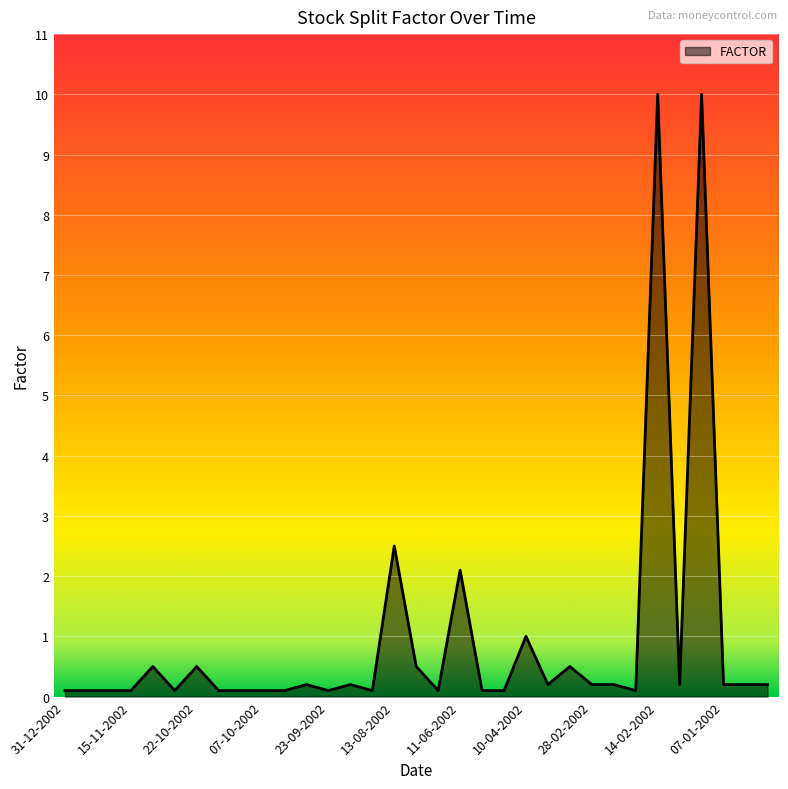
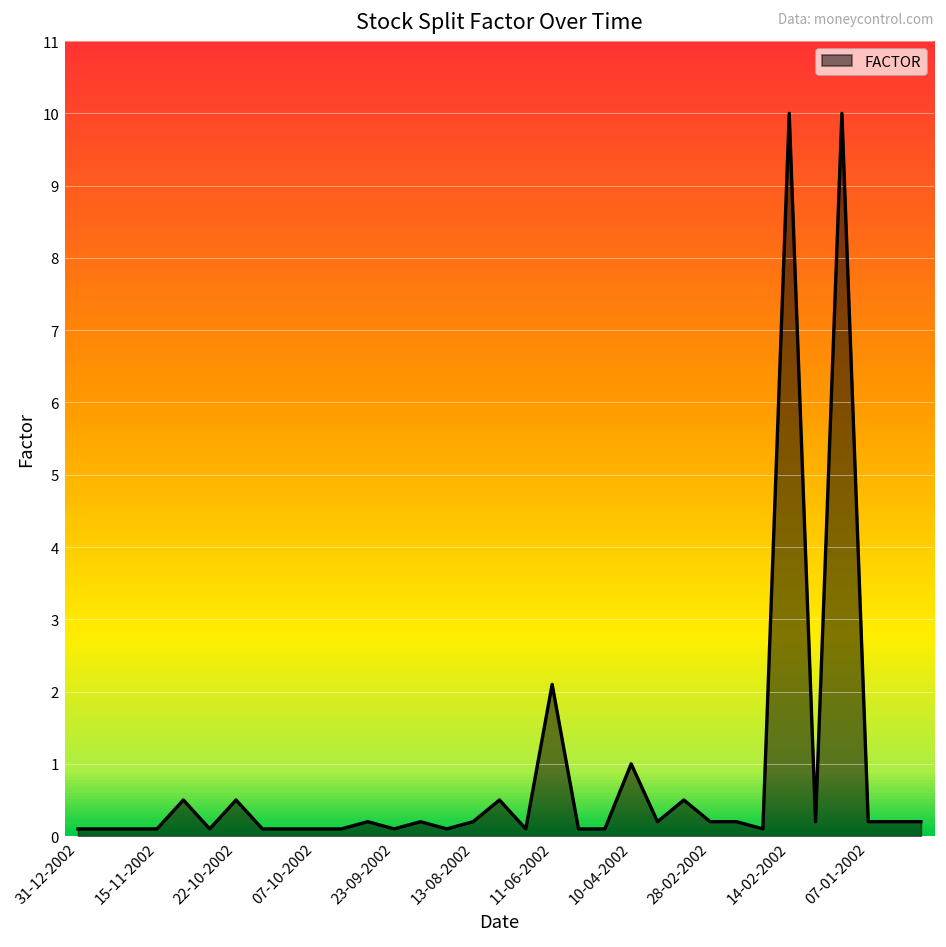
  {
    "31-12-2002": 0.1,
    "15-11-2002": 0.1,
    "07-10-2002": 0.1,
-   "13-08-2002": 2.5,
+   "13-08-2002": 0.2,
    "11-06-2002": 2.1,
    "10-04-2002": 1.0,
    "14-02-2002": 10.0
  }
